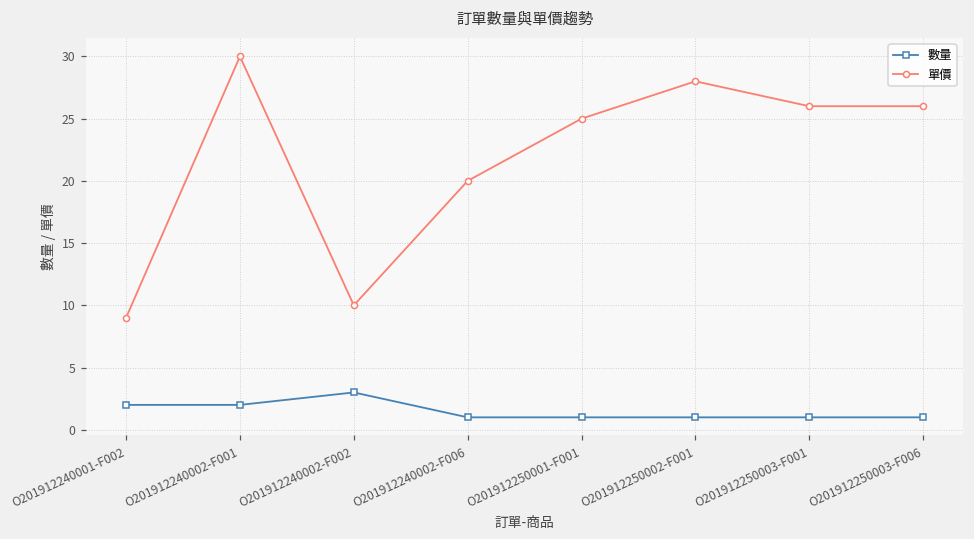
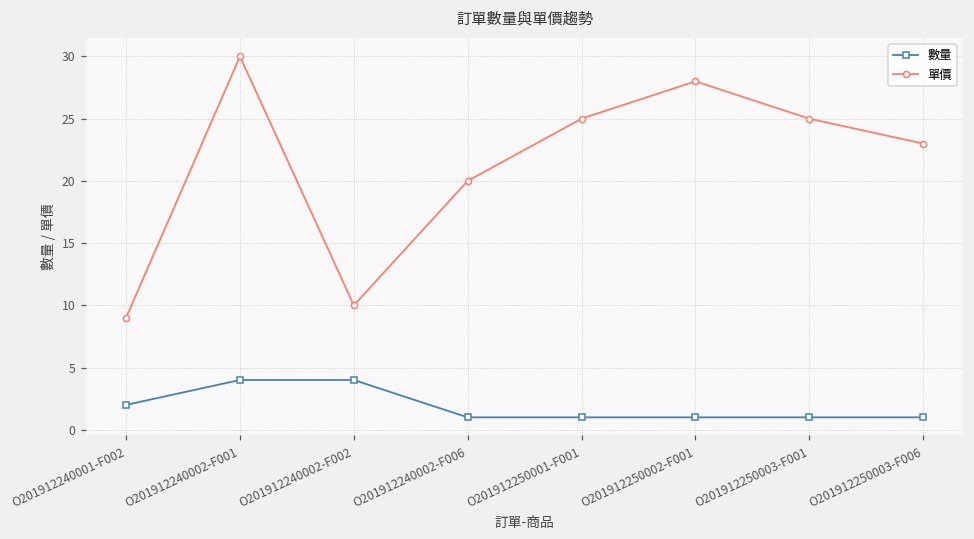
  {
    "數量": {
      "O201912240001-F002": 2,
-     "O201912240002-F001": 2,
-     "O201912240002-F002": 3,
+     "O201912240002-F001": 4,
+     "O201912240002-F002": 4,
      "O201912240002-F006": 1,
      "O201912250001-F001": 1,
      "O201912250002-F001": 1,
      "O201912250003-F001": 1,
      "O201912250003-F006": 1
    },
    "單價": {
      "O201912240001-F002": 9,
      "O201912240002-F001": 30,
      "O201912240002-F002": 10,
      "O201912240002-F006": 20,
      "O201912250001-F001": 25,
      "O201912250002-F001": 28,
-     "O201912250003-F001": 26,
-     "O201912250003-F006": 26
+     "O201912250003-F001": 25,
+     "O201912250003-F006": 23
    }
  }
